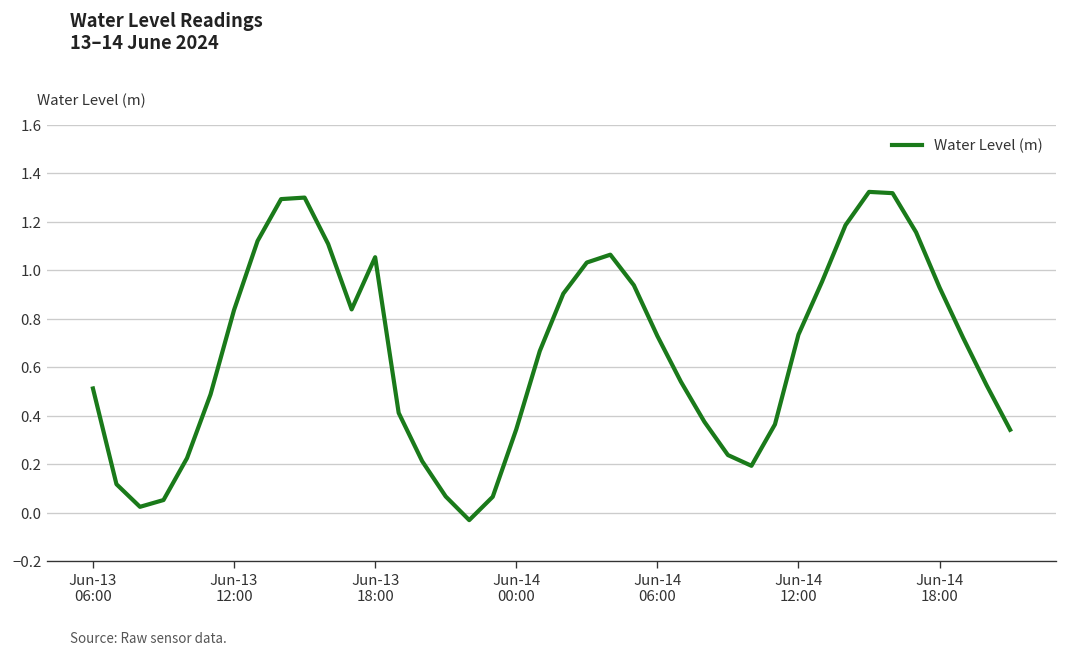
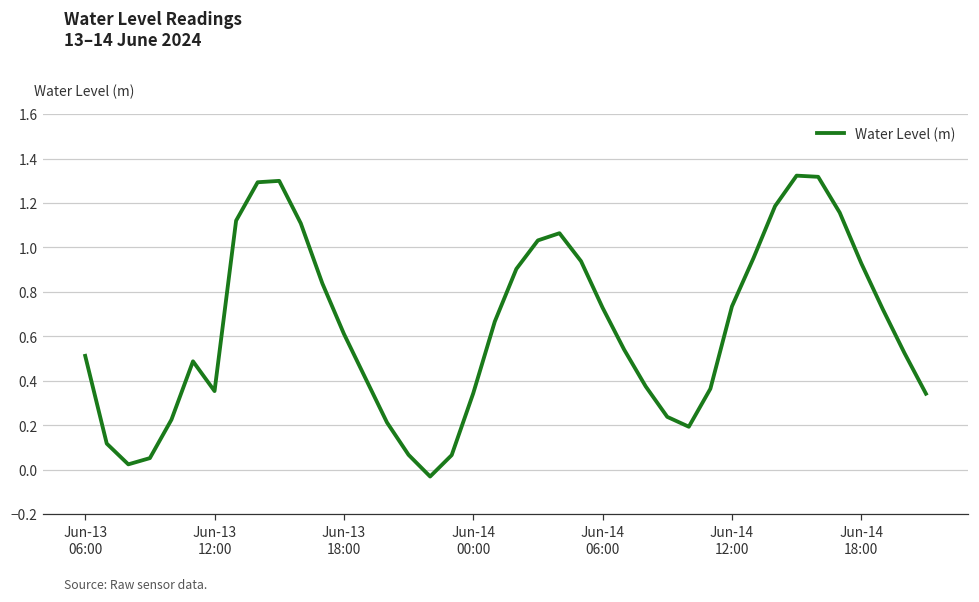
  {
    "Jun-13 06:00": 0.51,
-   "Jun-13 12:00": 0.84,
-   "Jun-13 18:00": 1.05,
+   "Jun-13 12:00": 0.35,
+   "Jun-13 18:00": 0.61,
    "Jun-14 00:00": 0.34,
    "Jun-14 06:00": 0.73,
    "Jun-14 12:00": 0.73,
    "Jun-14 18:00": 0.93
  }
